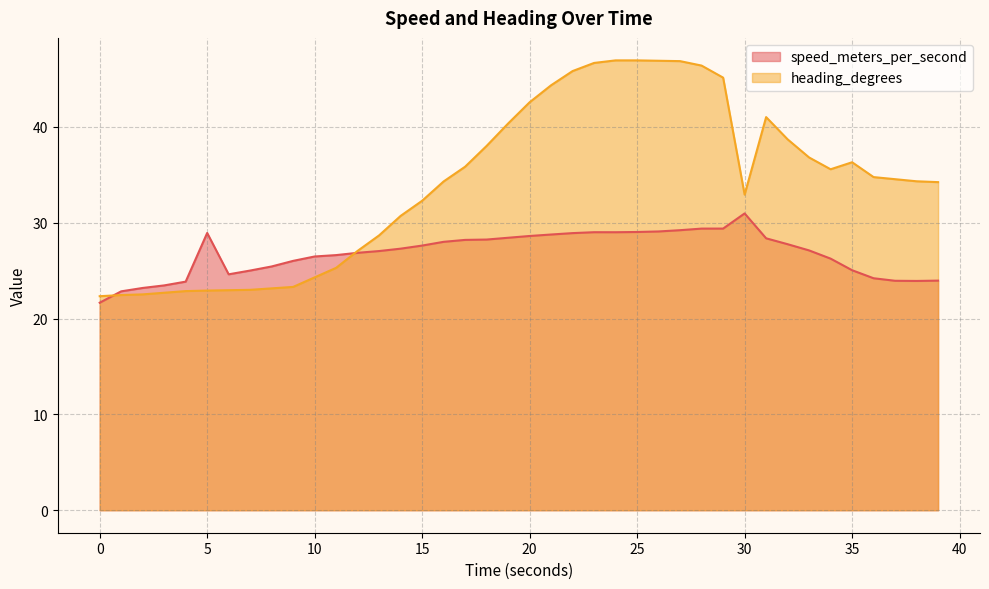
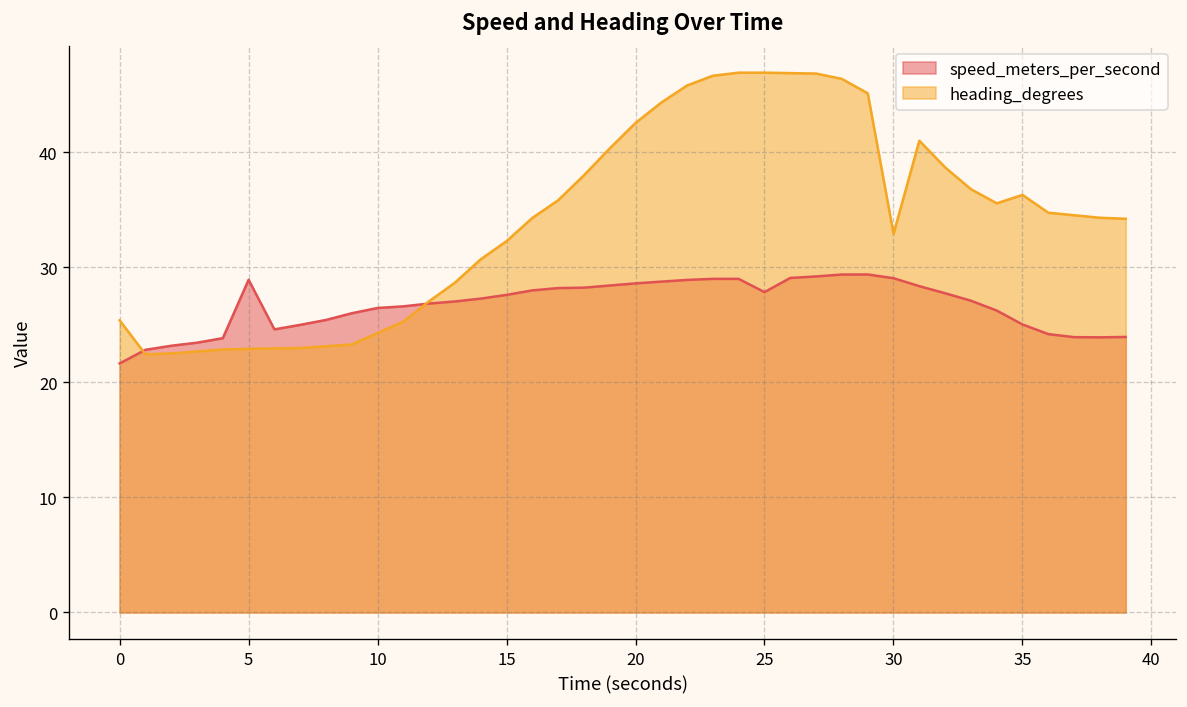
  {
    "speed_meters_per_second": {
      "0": 22,
      "5": 29,
      "10": 26,
      "15": 28,
      "20": 29,
-     "25": 29,
-     "30": 31,
+     "25": 28,
+     "30": 29,
      "35": 25
    },
    "heading_degrees": {
-     "0": 22,
+     "0": 25,
      "5": 23,
      "10": 24,
      "15": 32,
      "20": 43,
      "25": 47,
      "30": 33,
      "35": 36
    }
  }
